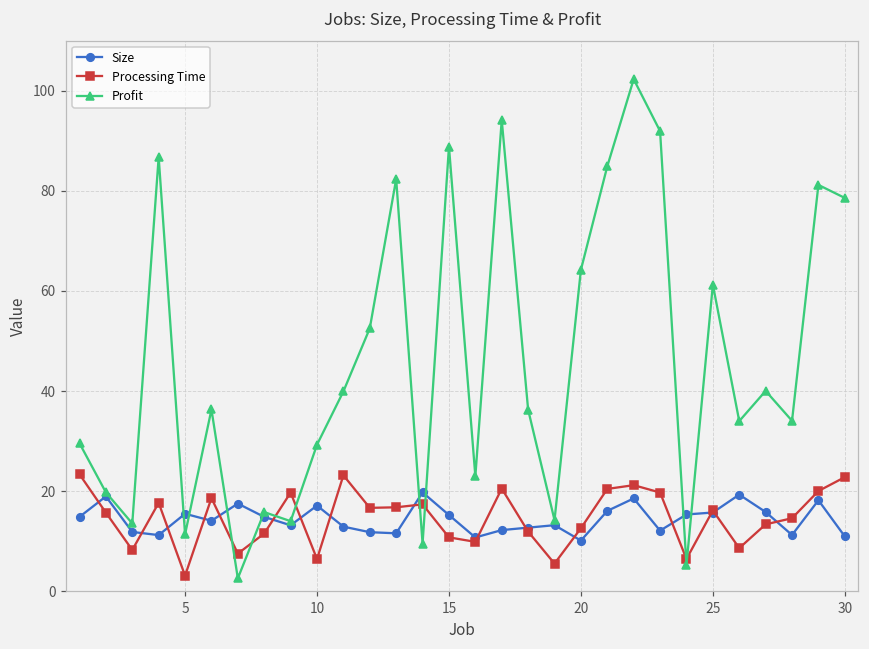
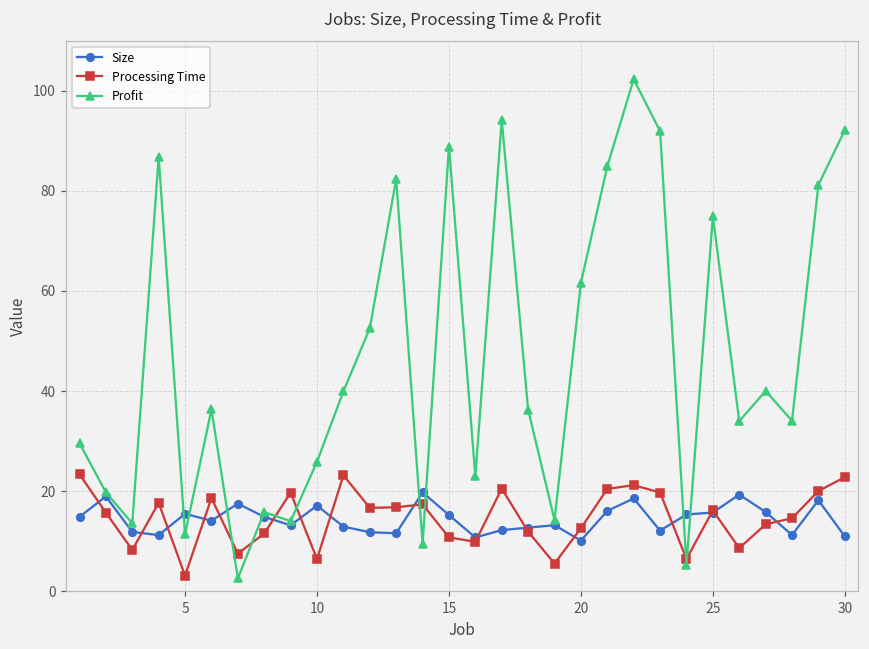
  {
    "Size": {
      "5": 16,
      "10": 17,
      "15": 15,
      "20": 10,
      "30": 11
    },
    "Processing Time": {
      "5": 3,
      "10": 6,
      "15": 11,
      "20": 13,
      "30": 23
    },
    "Profit": {
      "5": 11,
-     "10": 29,
+     "10": 26,
      "15": 89,
-     "20": 64,
-     "25": 61,
-     "30": 79
+     "20": 62,
+     "25": 75,
+     "30": 92
    }
  }
